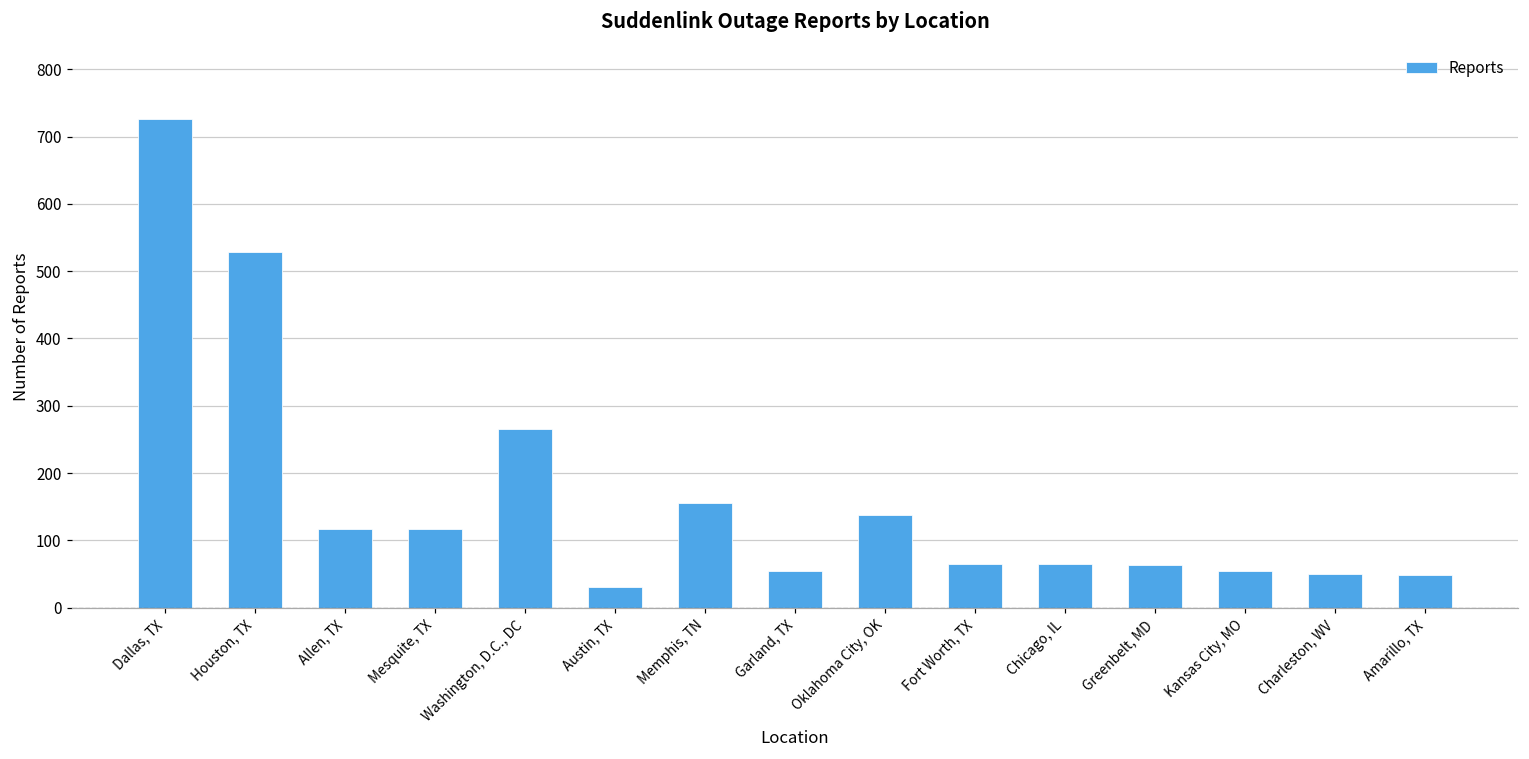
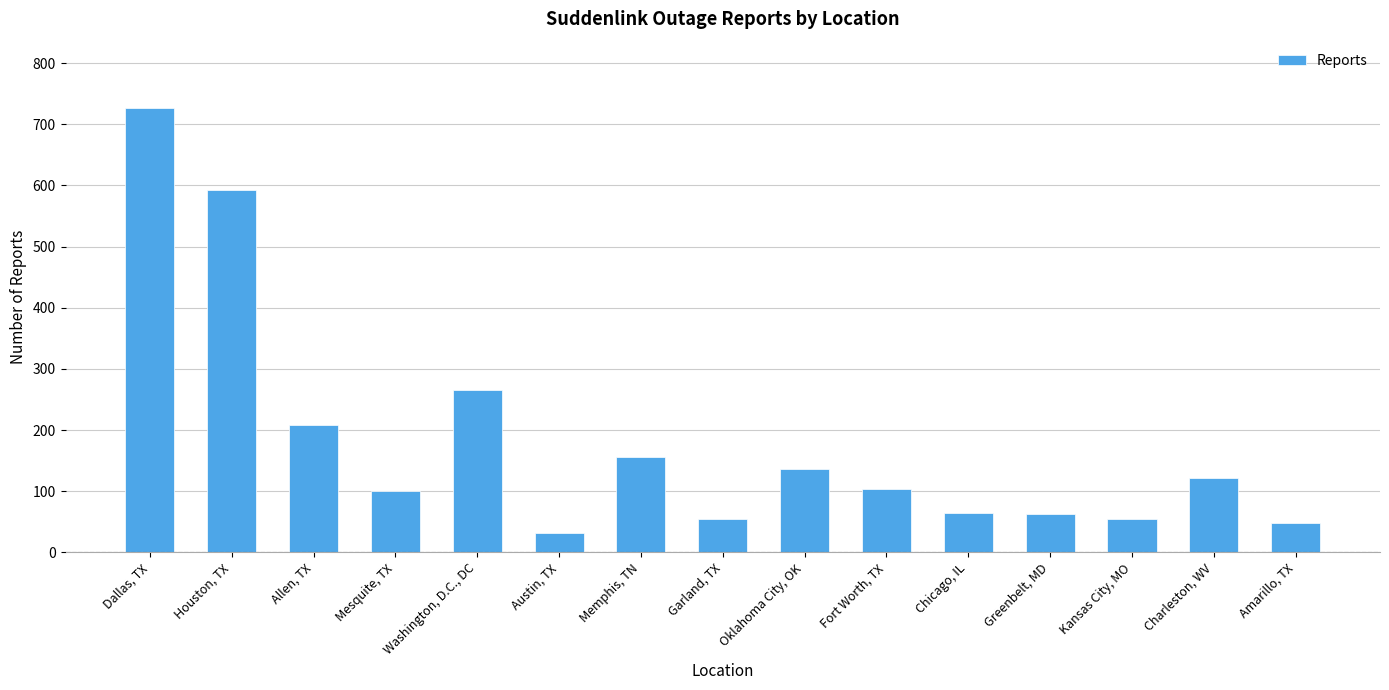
  {
    "Dallas, TX": 730,
-   "Houston, TX": 530,
-   "Allen, TX": 120,
-   "Mesquite, TX": 120,
+   "Houston, TX": 590,
+   "Allen, TX": 210,
+   "Mesquite, TX": 100,
    "Washington, D.C., DC": 270,
    "Austin, TX": 30,
    "Memphis, TN": 160,
    "Garland, TX": 60,
    "Oklahoma City, OK": 140,
-   "Fort Worth, TX": 70,
+   "Fort Worth, TX": 100,
    "Chicago, IL": 70,
    "Greenbelt, MD": 60,
    "Kansas City, MO": 50,
-   "Charleston, WV": 50,
+   "Charleston, WV": 120,
    "Amarillo, TX": 50
  }
